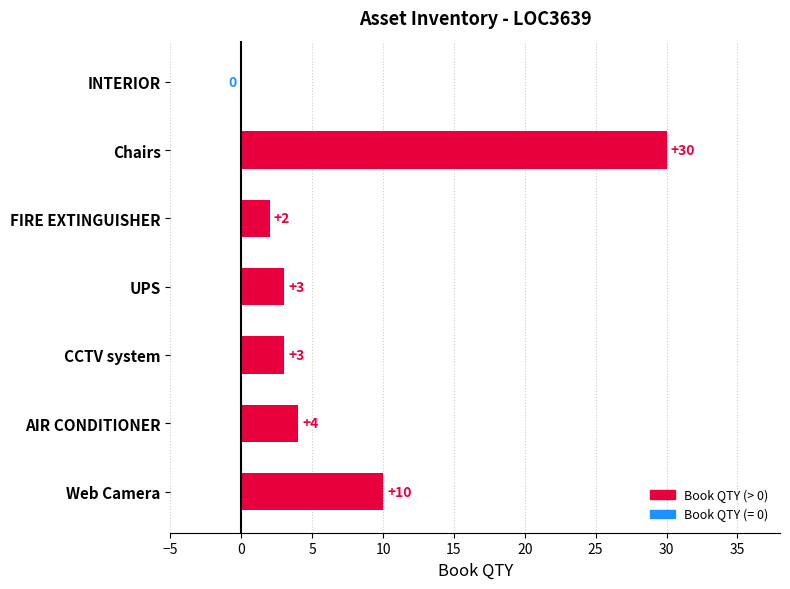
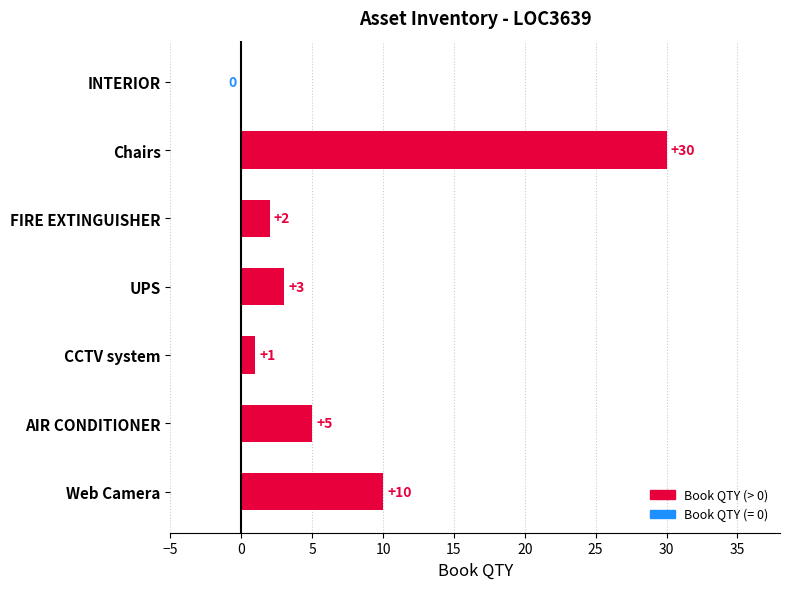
  {
    "INTERIOR": "0",
    "Chairs": "+30",
    "FIRE EXTINGUISHER": "+2",
    "UPS": "+3",
-   "CCTV system": "+3",
-   "AIR CONDITIONER": "+4",
+   "CCTV system": "+1",
+   "AIR CONDITIONER": "+5",
    "Web Camera": "+10"
  }
